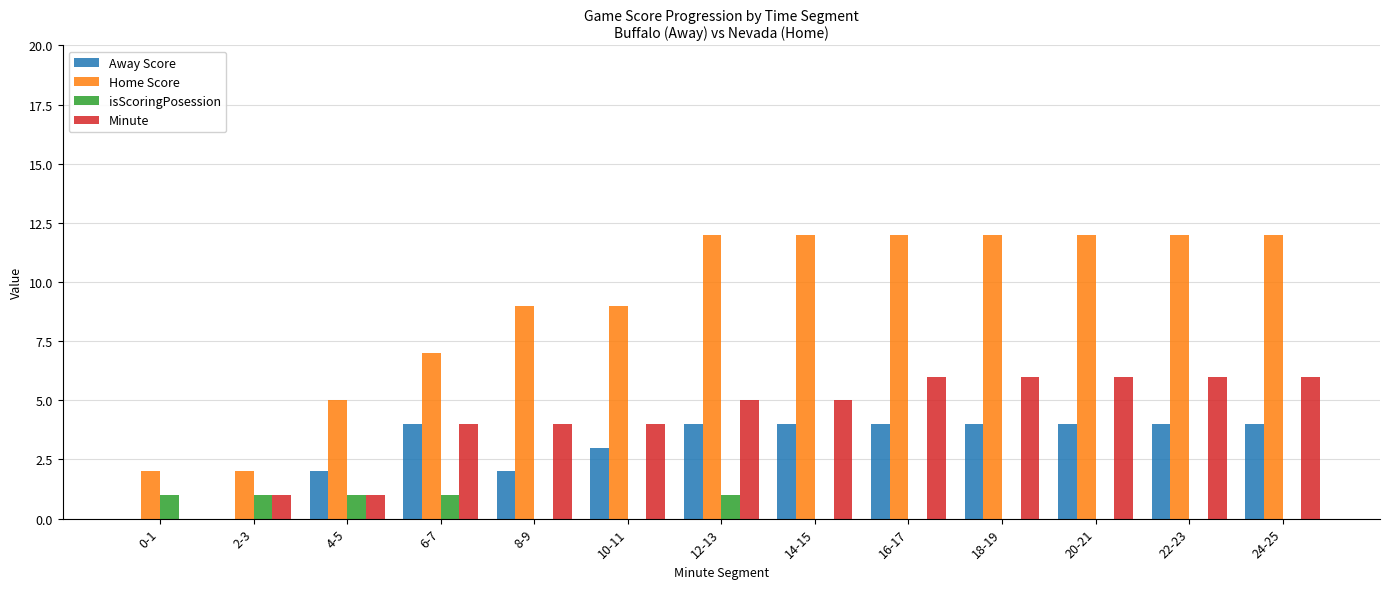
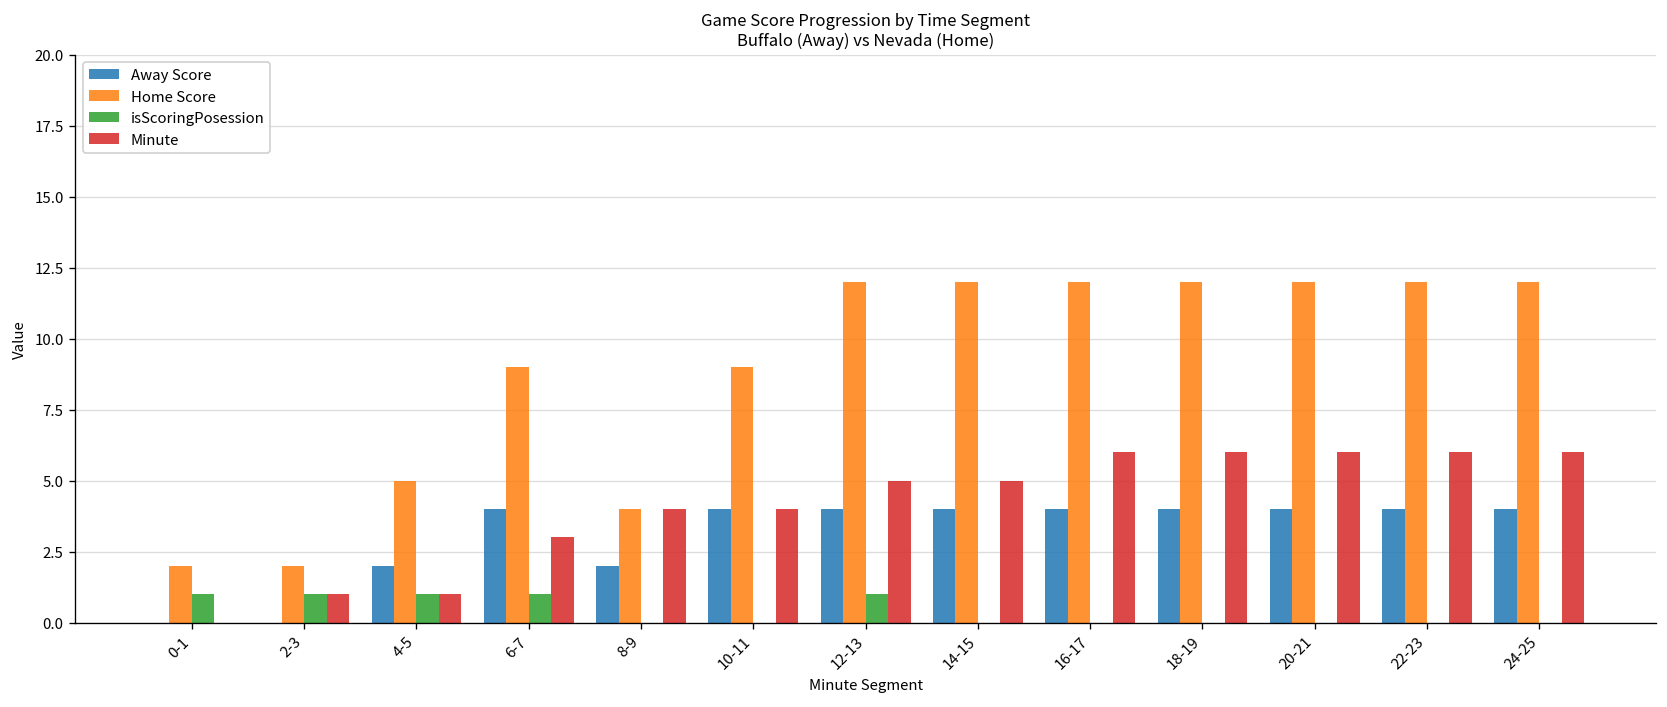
  {
    "Away Score": {
      "0-1": 0,
      "2-3": 0,
      "4-5": 2,
      "6-7": 4,
      "8-9": 2,
-     "10-11": 3,
+     "10-11": 4,
      "12-13": 4,
      "14-15": 4,
      "16-17": 4,
      "18-19": 4,
      "20-21": 4,
      "22-23": 4,
      "24-25": 4
    },
    "Home Score": {
      "0-1": 2,
      "2-3": 2,
      "4-5": 5,
-     "6-7": 7,
-     "8-9": 9,
+     "6-7": 9,
+     "8-9": 4,
      "10-11": 9,
      "12-13": 12,
      "14-15": 12,
      "16-17": 12,
      "18-19": 12,
      "20-21": 12,
      "22-23": 12,
      "24-25": 12
    },
    "isScoringPosession": {
      "0-1": 1,
      "2-3": 1,
      "4-5": 1,
      "6-7": 1,
      "8-9": 0,
      "10-11": 0,
      "12-13": 1,
      "14-15": 0,
      "16-17": 0,
      "18-19": 0,
      "20-21": 0,
      "22-23": 0,
      "24-25": 0
    },
    "Minute": {
      "0-1": 0,
      "2-3": 1,
      "4-5": 1,
-     "6-7": 4,
+     "6-7": 3,
      "8-9": 4,
      "10-11": 4,
      "12-13": 5,
      "14-15": 5,
      "16-17": 6,
      "18-19": 6,
      "20-21": 6,
      "22-23": 6,
      "24-25": 6
    }
  }
